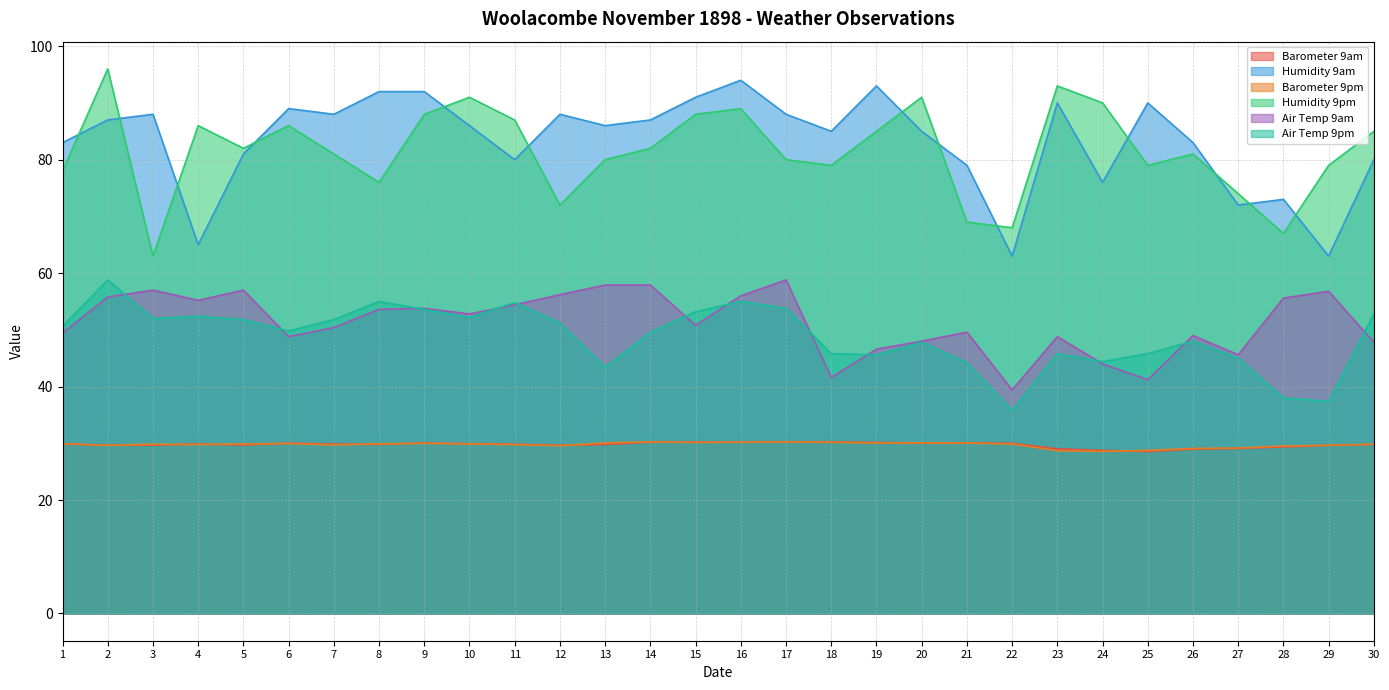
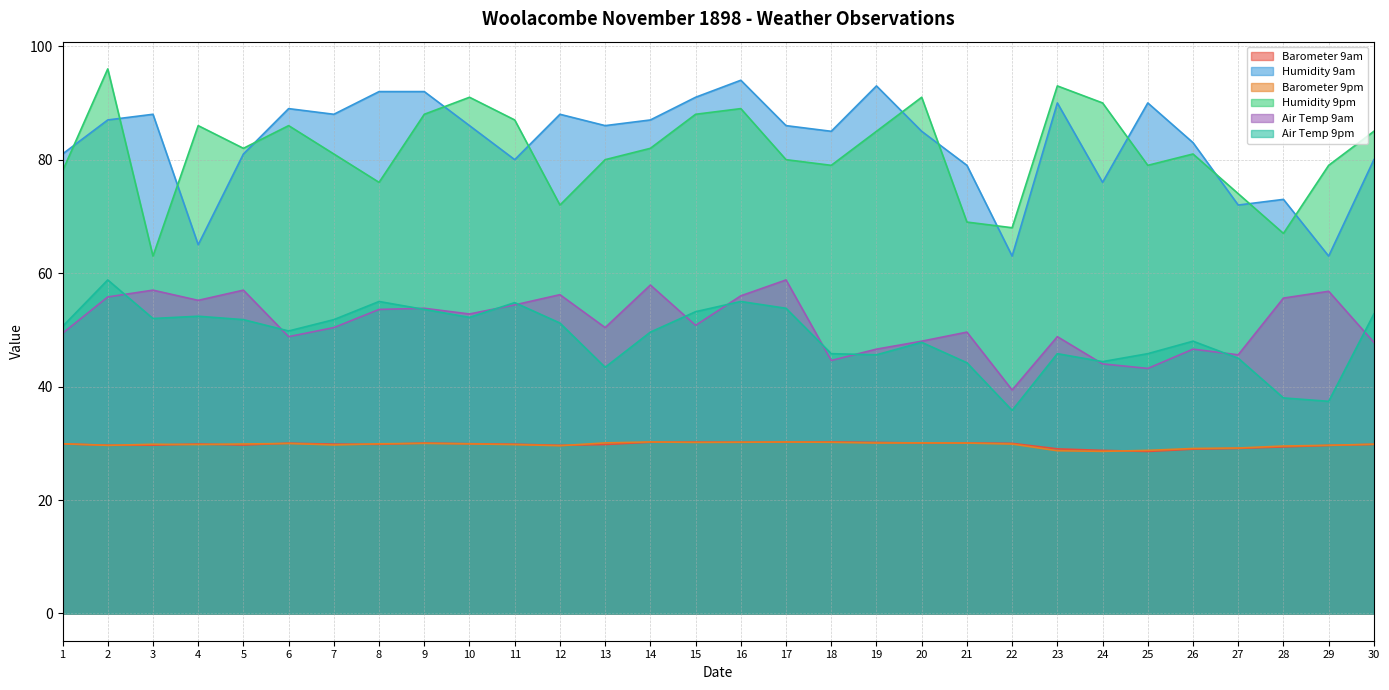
  {
    "Humidity 9am": {
-     "1": 83,
+     "1": 81,
      "2": 87,
      "3": 88,
      "4": 65,
      "5": 81,
      "6": 89,
      "7": 88,
      "8": 92,
      "9": 92,
      "10": 86,
      "11": 80,
      "12": 88,
      "13": 86,
      "14": 87,
      "15": 91,
      "16": 94,
-     "17": 88,
+     "17": 86,
      "18": 85,
      "19": 93,
      "20": 85,
      "21": 79,
      "22": 63,
      "23": 90,
      "24": 76,
      "25": 90,
      "26": 83,
      "27": 72,
      "28": 73,
      "29": 63,
      "30": 80
    },
    "Air Temp 9am": {
      "1": 49,
      "2": 56,
      "3": 57,
      "4": 55,
      "5": 57,
      "6": 49,
      "7": 50,
      "8": 54,
      "10": 53,
      "12": 56,
-     "13": 58,
+     "13": 50,
      "14": 58,
      "15": 51,
      "16": 56,
      "17": 59,
-     "18": 42,
+     "18": 45,
      "19": 47,
      "21": 50,
      "22": 39,
      "23": 49,
-     "25": 41,
-     "26": 49,
+     "25": 43,
+     "26": 47,
      "27": 46,
      "28": 56,
      "29": 57,
      "30": 48
    }
  }
